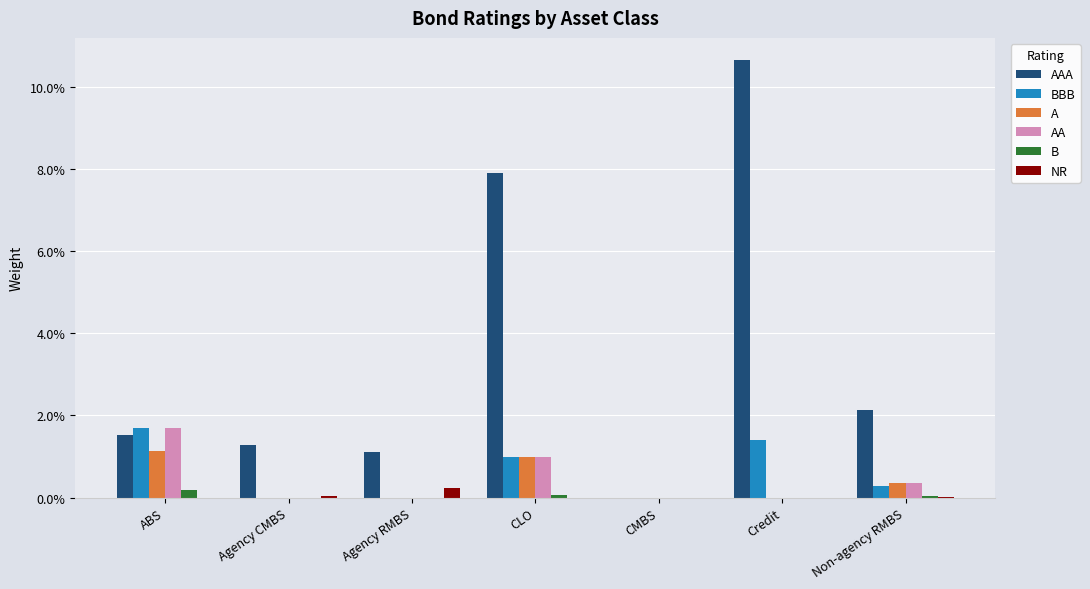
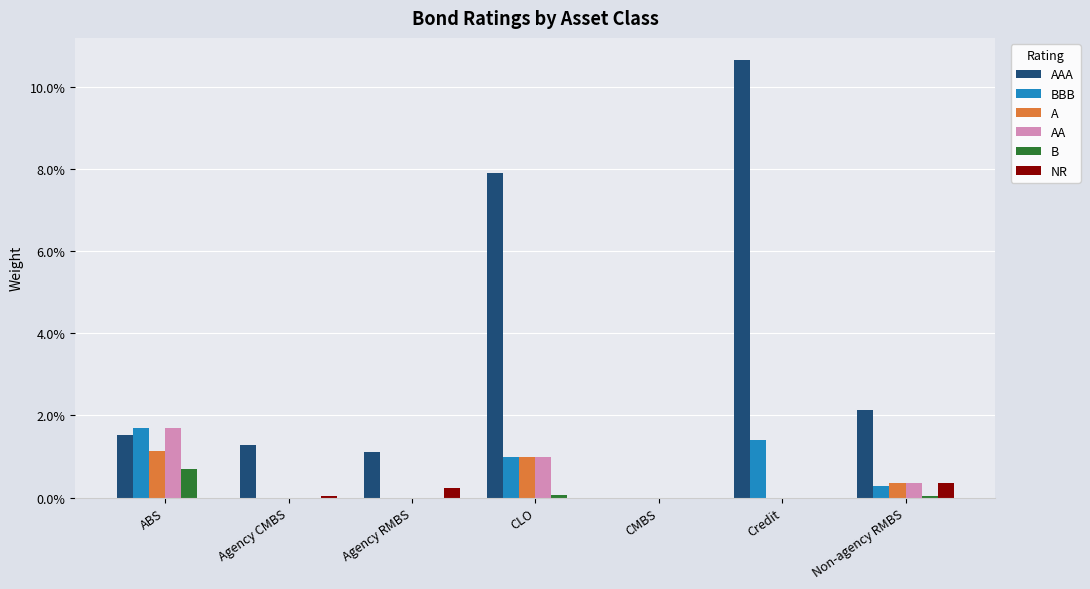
  {
    "AAA": {
      "ABS": "1.5%",
      "Agency CMBS": "1.3%",
      "Agency RMBS": "1.1%",
      "CLO": "7.9%",
      "CMBS": "0.0%",
      "Credit": "10.7%",
      "Non-agency RMBS": "2.1%"
    },
    "BBB": {
      "ABS": "1.7%",
      "Agency CMBS": "0.0%",
      "Agency RMBS": "0.0%",
      "CLO": "1.0%",
      "CMBS": "0.0%",
      "Credit": "1.4%",
      "Non-agency RMBS": "0.3%"
    },
    "A": {
      "ABS": "1.1%",
      "Agency CMBS": "0.0%",
      "Agency RMBS": "0.0%",
      "CLO": "1.0%",
      "CMBS": "0.0%",
      "Credit": "0.0%",
      "Non-agency RMBS": "0.3%"
    },
    "AA": {
      "ABS": "1.7%",
      "Agency CMBS": "0.0%",
      "Agency RMBS": "0.0%",
      "CLO": "1.0%",
      "CMBS": "0.0%",
      "Credit": "0.0%",
      "Non-agency RMBS": "0.3%"
    },
    "B": {
-     "ABS": "0.2%",
+     "ABS": "0.7%",
      "Agency CMBS": "0.0%",
      "Agency RMBS": "0.0%",
      "CMBS": "0.0%",
      "Credit": "0.0%"
    },
    "NR": {
      "ABS": "0.0%",
      "Agency RMBS": "0.2%",
      "CLO": "0.0%",
      "CMBS": "0.0%",
      "Credit": "0.0%",
-     "Non-agency RMBS": "0.0%"
+     "Non-agency RMBS": "0.4%"
    }
  }
